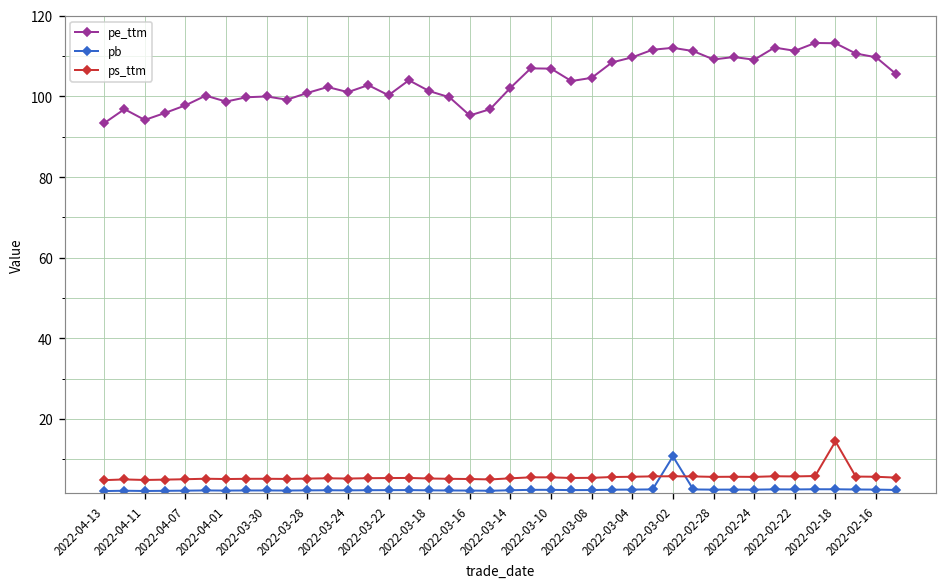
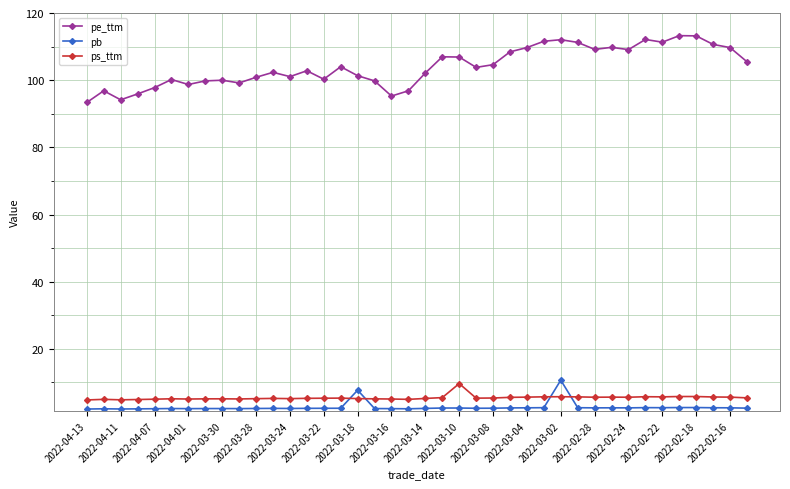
  {
    "pe_ttm": {
      "2022-04-13": 93,
      "2022-04-11": 94,
      "2022-04-07": 98,
      "2022-04-01": 99,
      "2022-03-30": 100,
      "2022-03-28": 101,
      "2022-03-24": 101,
      "2022-03-22": 100,
      "2022-03-18": 101,
      "2022-03-16": 95,
      "2022-03-14": 102,
      "2022-03-10": 107,
      "2022-03-08": 105,
      "2022-03-04": 110,
      "2022-03-02": 112,
      "2022-02-28": 109,
      "2022-02-24": 109,
      "2022-02-22": 111,
      "2022-02-18": 113,
      "2022-02-16": 110
    },
    "pb": {
      "2022-04-13": 2,
      "2022-04-11": 2,
      "2022-04-07": 2,
      "2022-04-01": 2,
      "2022-03-30": 2,
      "2022-03-28": 2,
      "2022-03-24": 2,
      "2022-03-22": 2,
-     "2022-03-18": 2,
+     "2022-03-18": 8,
      "2022-03-16": 2,
      "2022-03-14": 2,
      "2022-03-10": 2,
      "2022-03-08": 2,
      "2022-03-04": 2,
      "2022-03-02": 11,
      "2022-02-28": 2,
      "2022-02-24": 2,
      "2022-02-22": 2,
      "2022-02-18": 3,
      "2022-02-16": 2
    },
    "ps_ttm": {
      "2022-04-13": 5,
      "2022-04-11": 5,
      "2022-04-07": 5,
      "2022-04-01": 5,
      "2022-03-30": 5,
      "2022-03-28": 5,
      "2022-03-24": 5,
      "2022-03-22": 5,
      "2022-03-18": 5,
      "2022-03-16": 5,
      "2022-03-14": 5,
-     "2022-03-10": 5,
+     "2022-03-10": 10,
      "2022-03-08": 5,
      "2022-03-04": 6,
      "2022-03-02": 6,
      "2022-02-28": 6,
      "2022-02-24": 6,
      "2022-02-22": 6,
-     "2022-02-18": 14,
+     "2022-02-18": 6,
      "2022-02-16": 6
    }
  }
